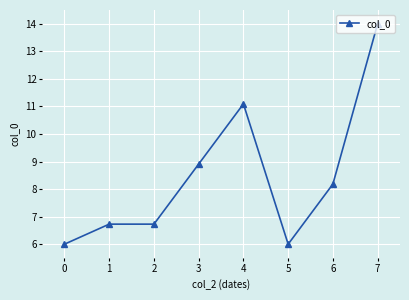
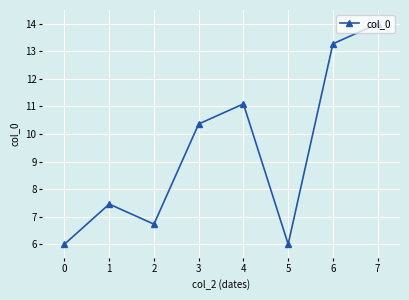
  {
    "0": 6.0,
-   "1": 6.7,
+   "1": 7.5,
    "2": 6.7,
-   "3": 8.9,
+   "3": 10.4,
    "4": 11.1,
    "5": 6.0,
-   "6": 8.2
+   "6": 13.3
  }
